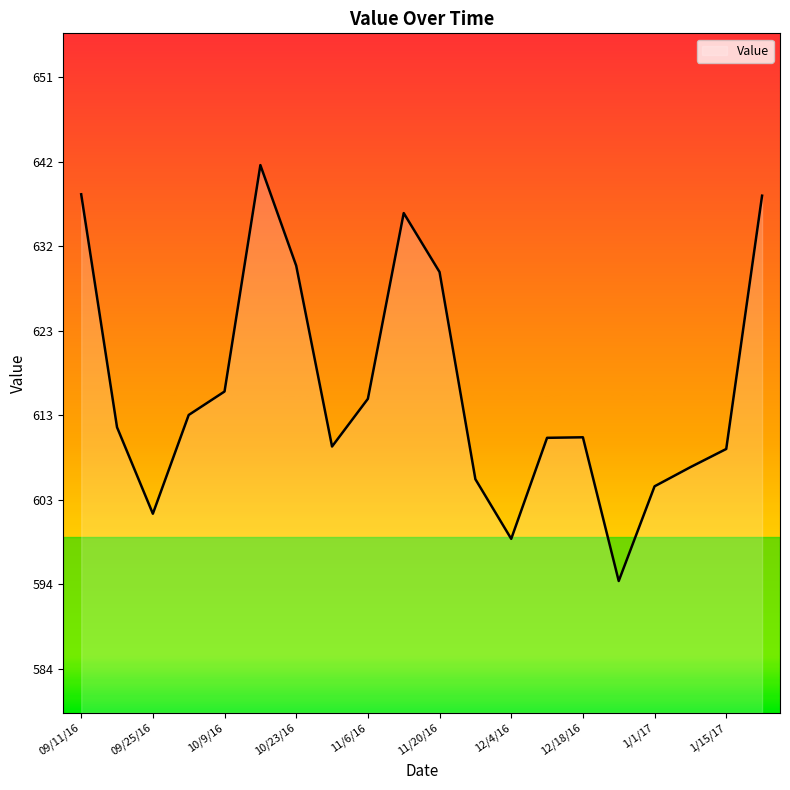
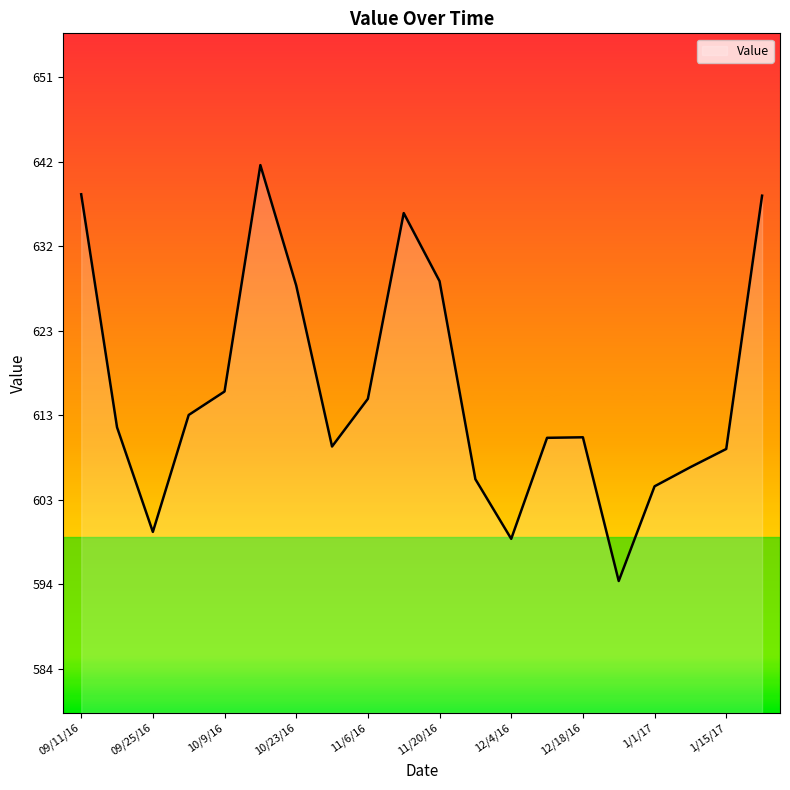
  {
    "09/11/16": 638,
-   "09/25/16": 602,
+   "09/25/16": 600,
    "10/9/16": 616,
-   "10/23/16": 630,
+   "10/23/16": 628,
    "11/6/16": 615,
-   "11/20/16": 629,
+   "11/20/16": 628,
    "12/18/16": 610,
    "1/1/17": 605,
    "1/15/17": 609
  }
